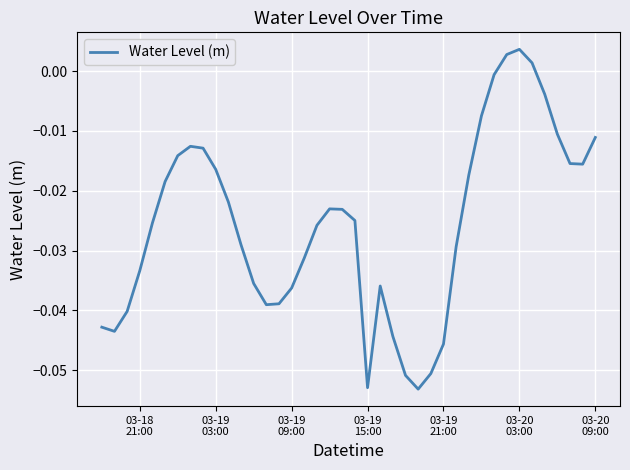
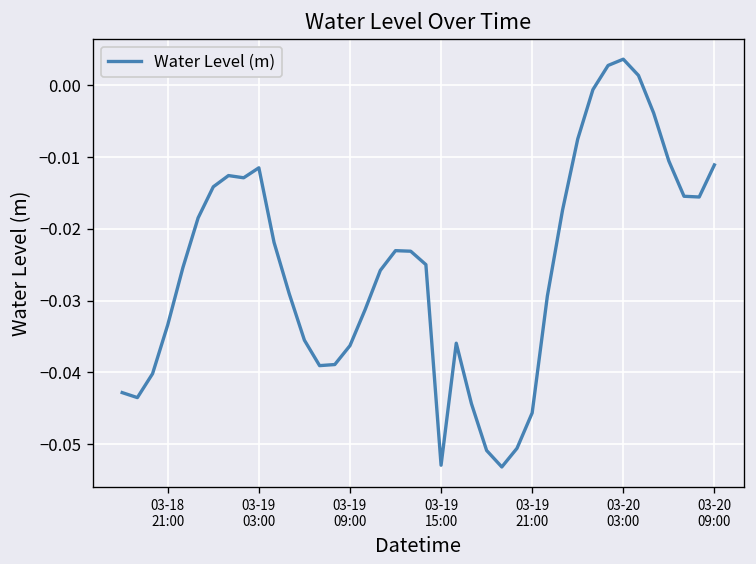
  {
    "03-18 21:00": -0.033,
-   "03-19 03:00": -0.016,
+   "03-19 03:00": -0.011,
    "03-19 09:00": -0.036,
    "03-19 15:00": -0.053,
    "03-19 21:00": -0.046,
    "03-20 03:00": 0.004,
    "03-20 09:00": -0.011
  }
